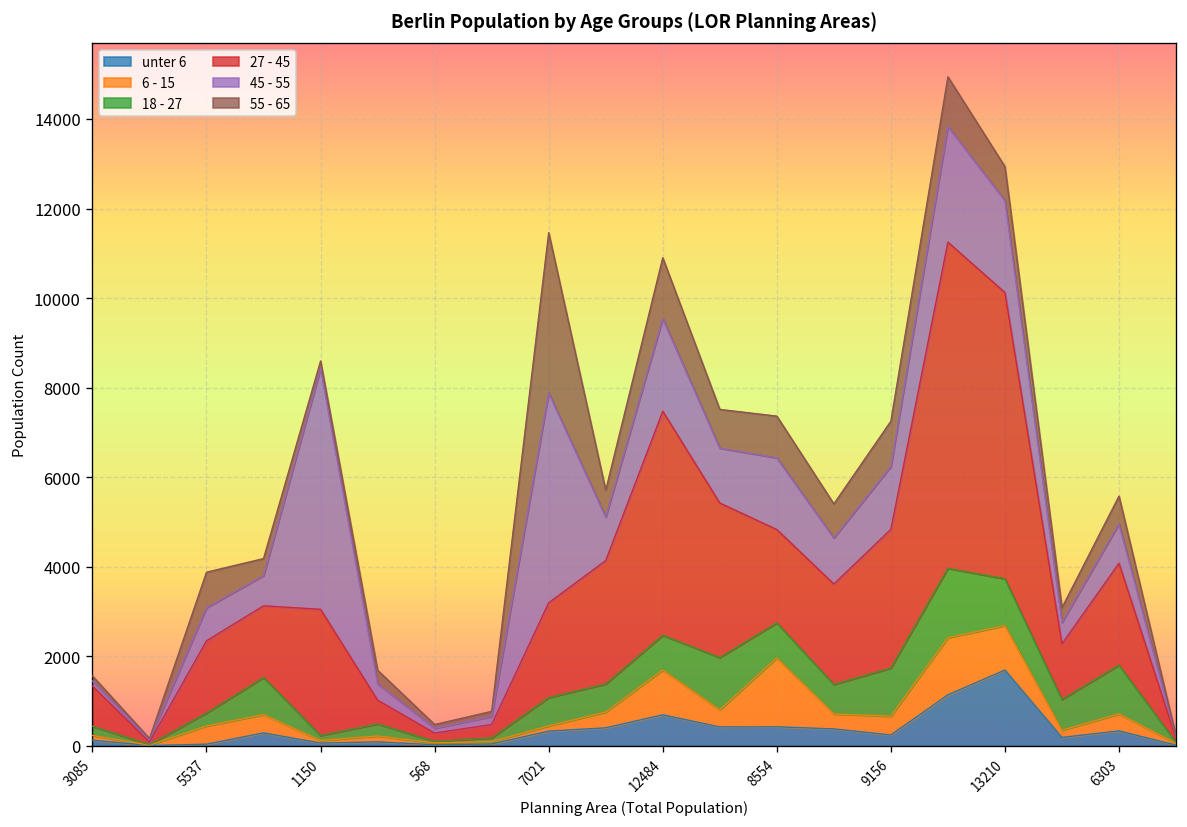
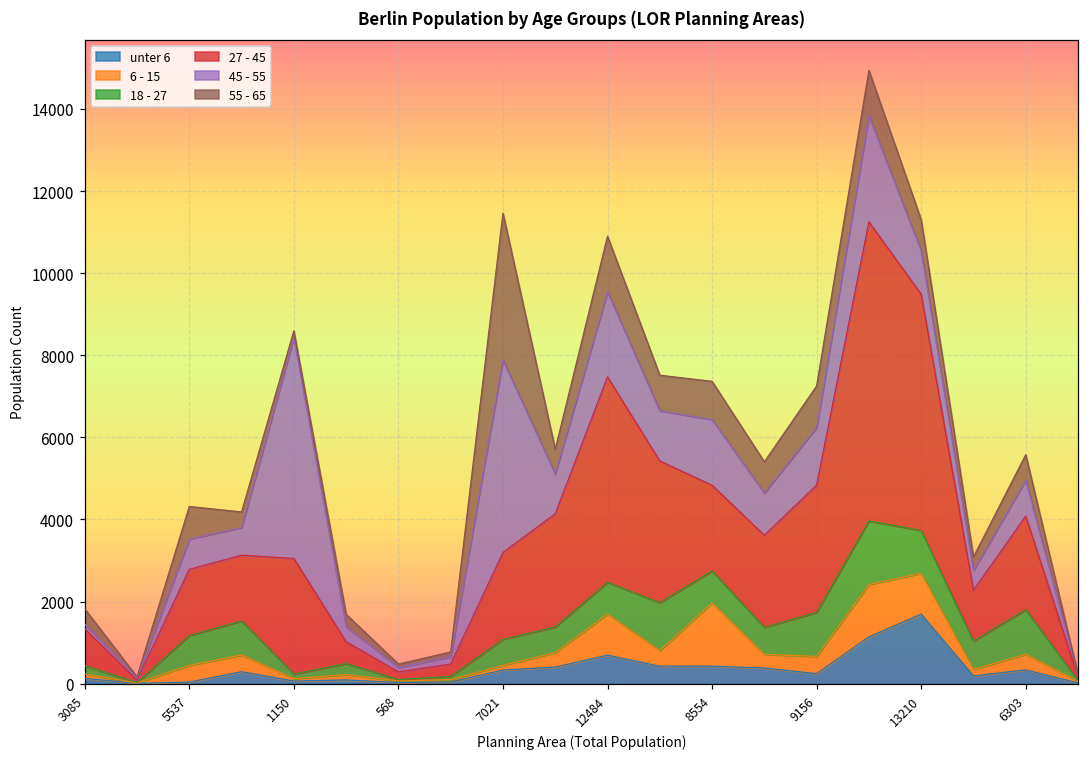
  {
    "unter 6": {
      "3085": 100,
      "5537": 0,
      "7021": 300,
      "12484": 700,
      "8554": 400,
      "9156": 200,
      "13210": 1700,
      "6303": 300
    },
    "6 - 15": {
      "3085": 100,
      "5537": 400,
      "7021": 100,
      "12484": 1000,
      "8554": 1500,
      "9156": 400,
      "13210": 1000,
      "6303": 400
    },
    "18 - 27": {
      "3085": 200,
-     "5537": 300,
+     "5537": 700,
      "1150": 100,
      "7021": 600,
      "12484": 800,
      "8554": 800,
      "9156": 1100,
      "13210": 1000,
      "6303": 1100
    },
    "27 - 45": {
      "3085": 900,
      "5537": 1600,
      "1150": 2800,
      "568": 200,
      "7021": 2100,
      "12484": 5000,
      "8554": 2100,
      "9156": 3100,
-     "13210": 6400,
+     "13210": 5800,
      "6303": 2300
    },
    "45 - 55": {
      "3085": 100,
      "5537": 700,
      "1150": 5400,
      "568": 100,
      "7021": 4700,
      "12484": 2100,
      "8554": 1600,
      "9156": 1400,
-     "13210": 2100,
+     "13210": 1100,
      "6303": 900
    },
    "55 - 65": {
-     "3085": 100,
+     "3085": 400,
      "5537": 800,
      "1150": 200,
      "568": 100,
      "7021": 3600,
      "12484": 1400,
      "8554": 900,
      "9156": 1000,
      "13210": 800,
      "6303": 600
    }
  }
